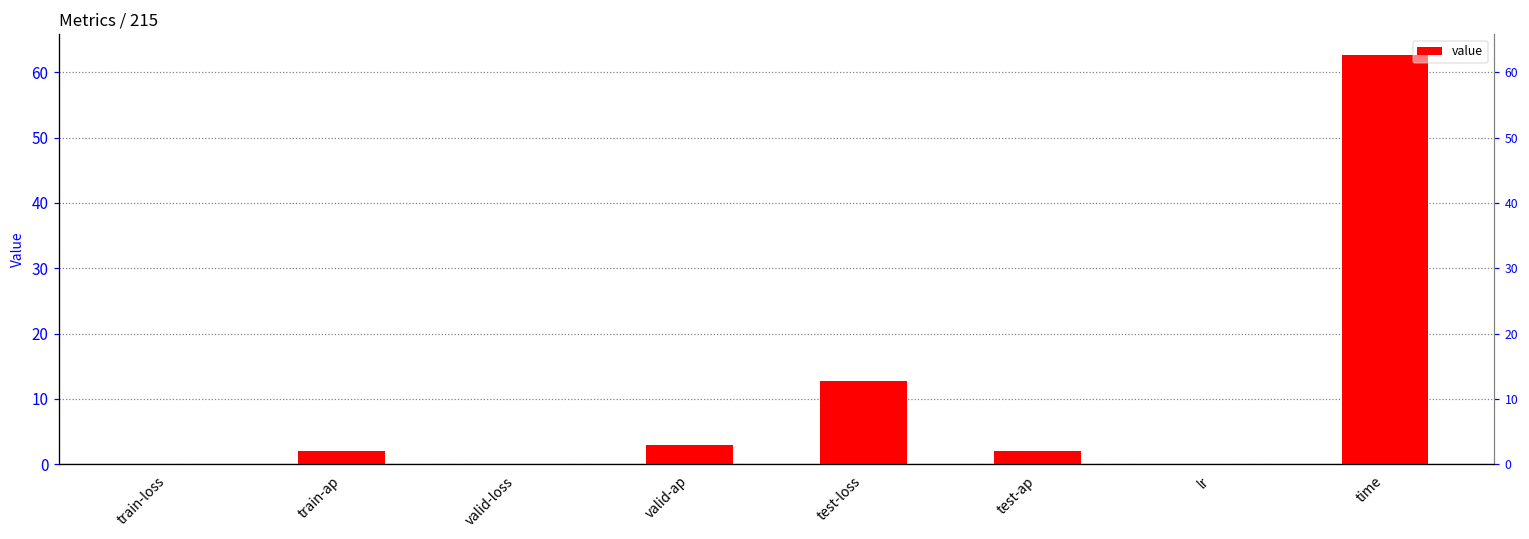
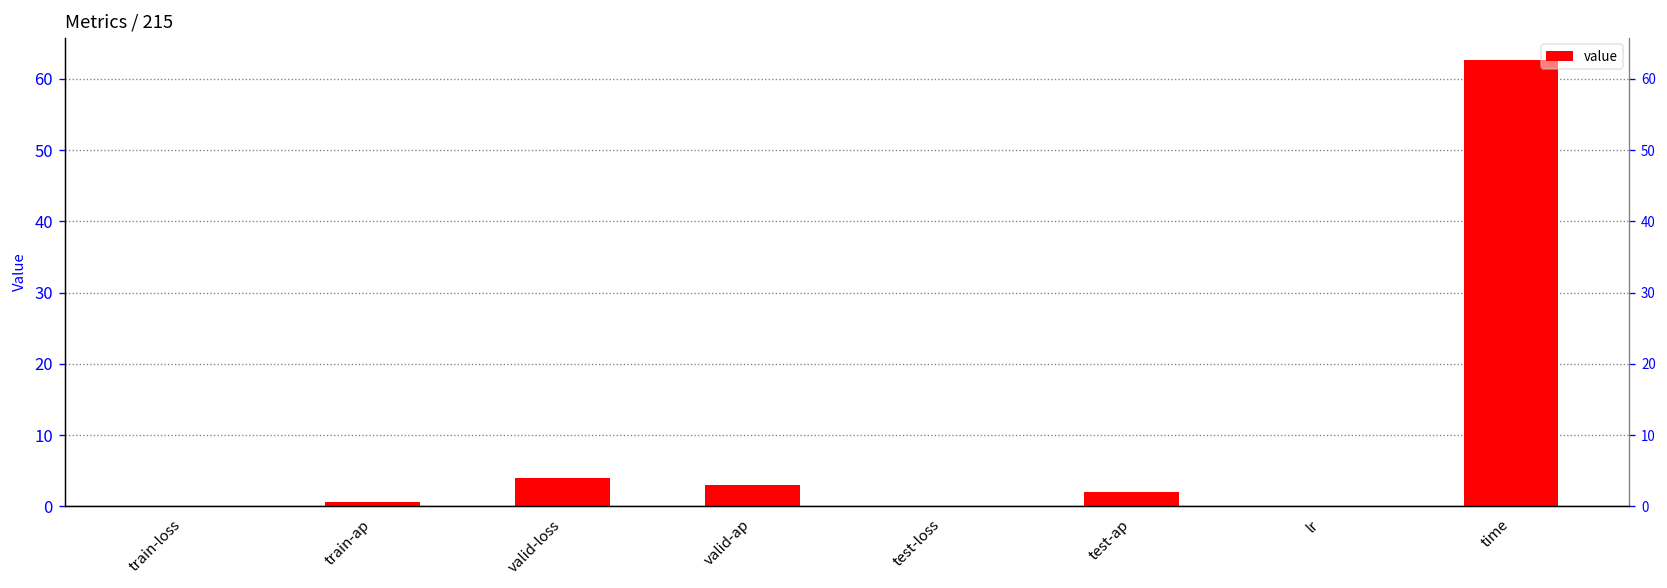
  {
-   "train-ap": 2,
-   "valid-loss": 0,
+   "train-ap": 1,
+   "valid-loss": 4,
    "valid-ap": 3,
-   "test-loss": 13,
+   "test-loss": 0,
    "test-ap": 2,
    "time": 63
  }
